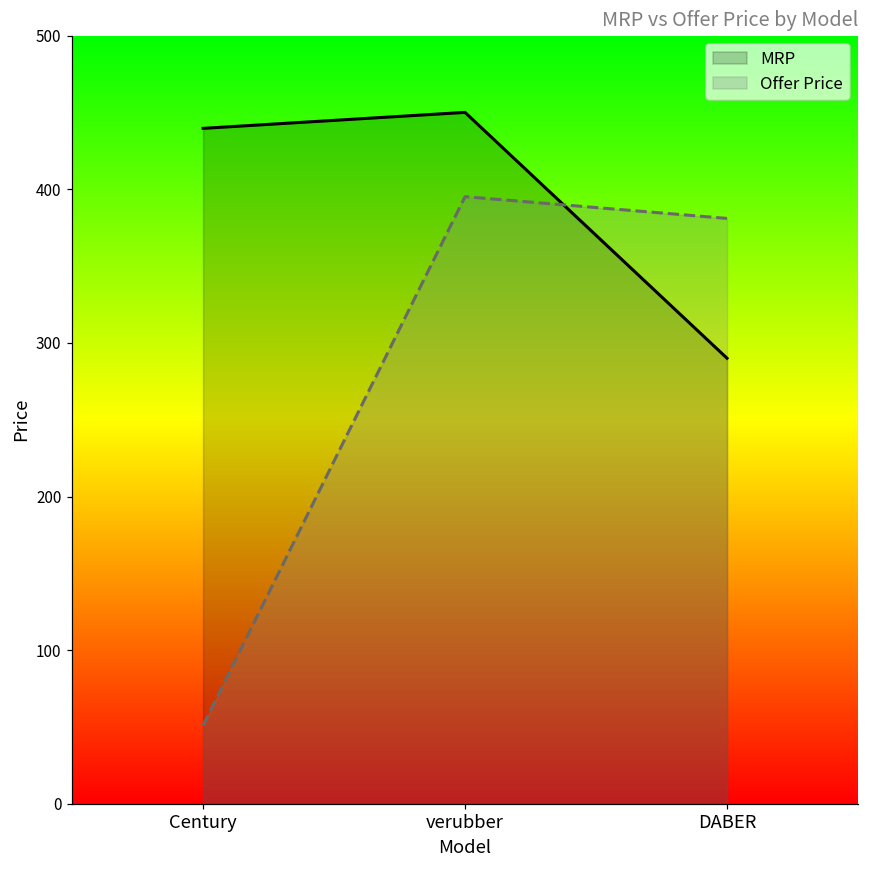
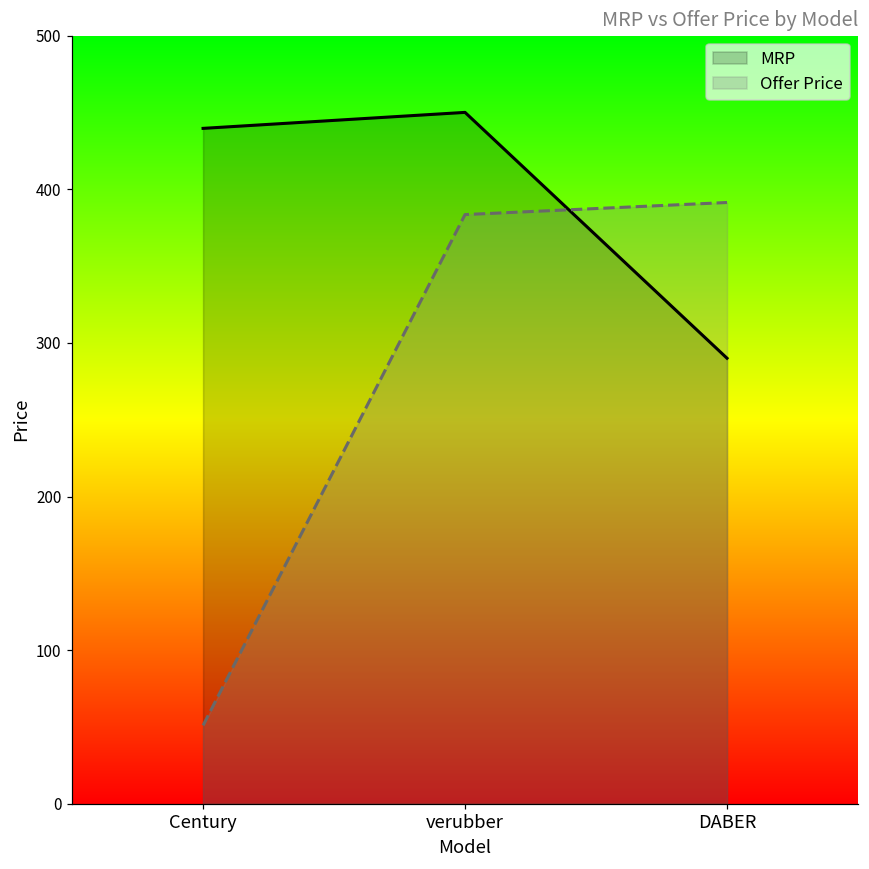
  {
    "MRP": {
      "Century": 440,
      "verubber": 450,
      "DABER": 290
    },
    "Offer Price": {
      "Century": 51,
-     "verubber": 395,
-     "DABER": 381
+     "verubber": 383,
+     "DABER": 391
    }
  }
